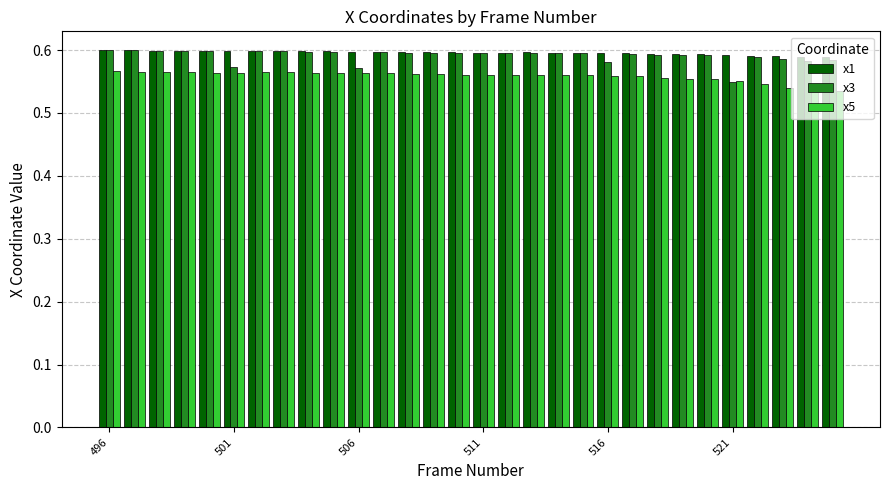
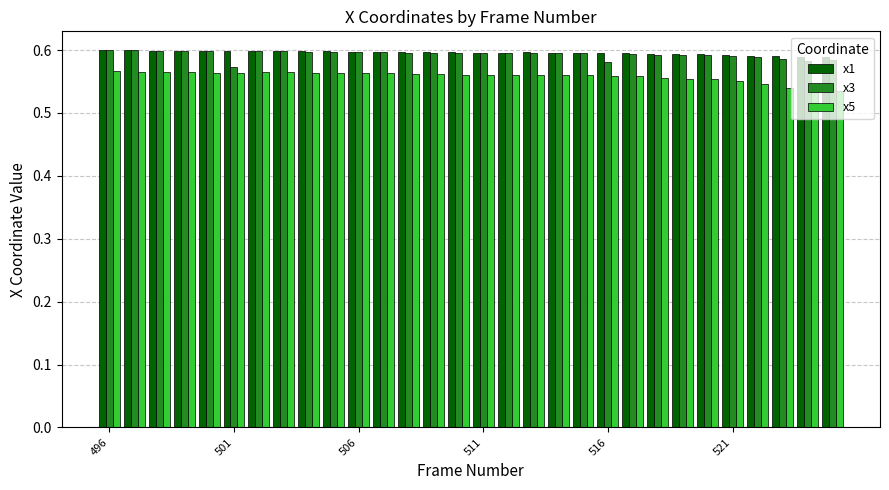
  {
    "x3": {
      "496": 0.60,
      "501": 0.57,
-     "506": 0.57,
+     "506": 0.60,
      "511": 0.60,
      "516": 0.58,
-     "521": 0.55
+     "521": 0.59
    }
  }
